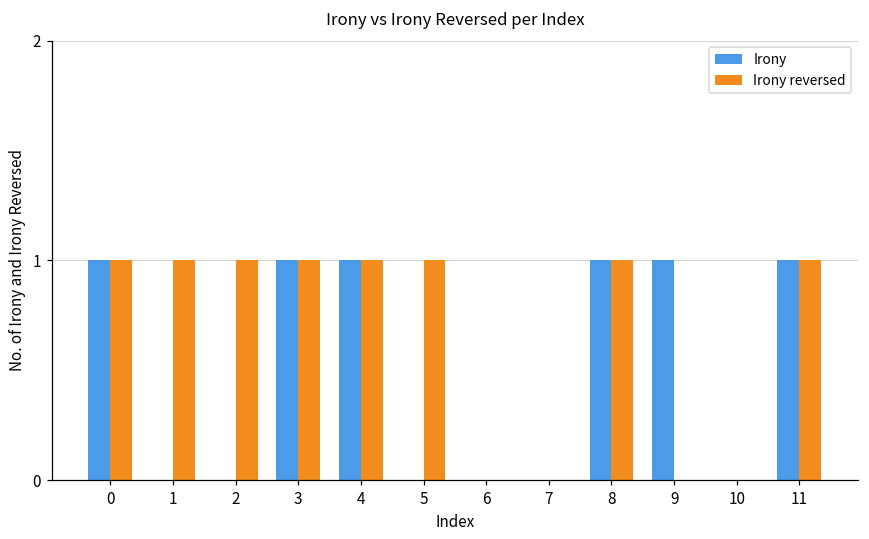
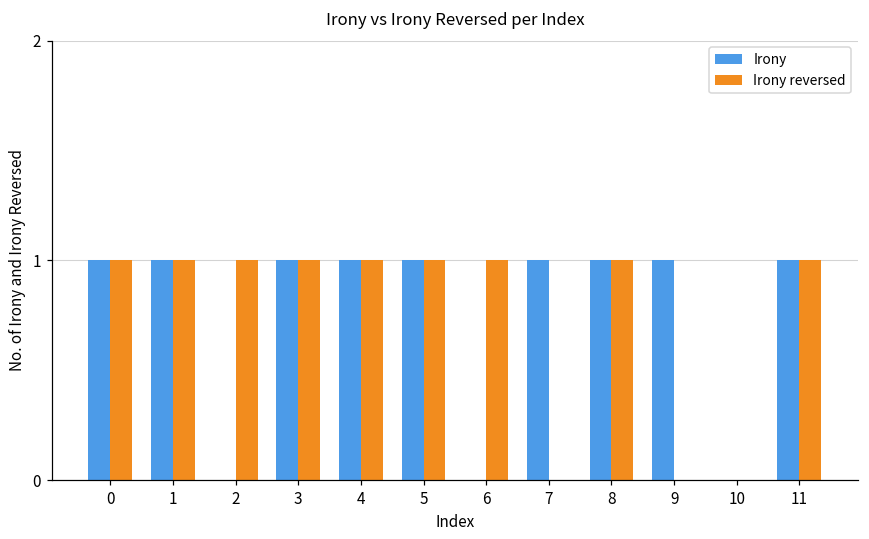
  {
    "Irony": {
      "0": 1,
-     "1": 0,
+     "1": 1,
      "2": 0,
      "3": 1,
      "4": 1,
-     "5": 0,
+     "5": 1,
      "6": 0,
-     "7": 0,
+     "7": 1,
      "8": 1,
      "9": 1,
      "10": 0,
      "11": 1
    },
    "Irony reversed": {
      "0": 1,
      "1": 1,
      "2": 1,
      "3": 1,
      "4": 1,
      "5": 1,
-     "6": 0,
+     "6": 1,
      "7": 0,
      "8": 1,
      "9": 0,
      "10": 0,
      "11": 1
    }
  }
